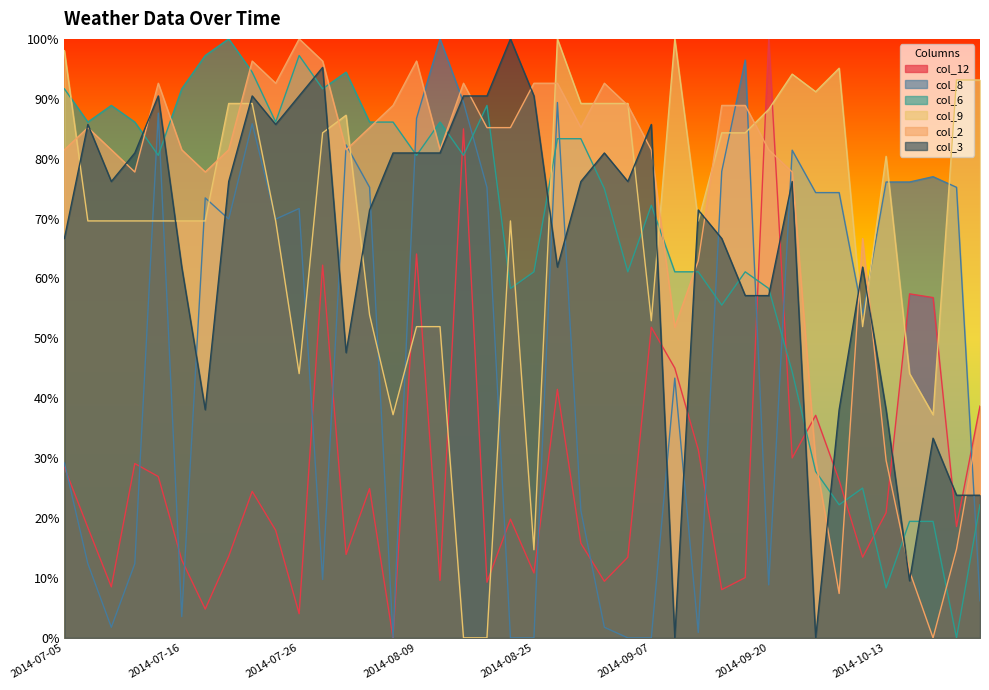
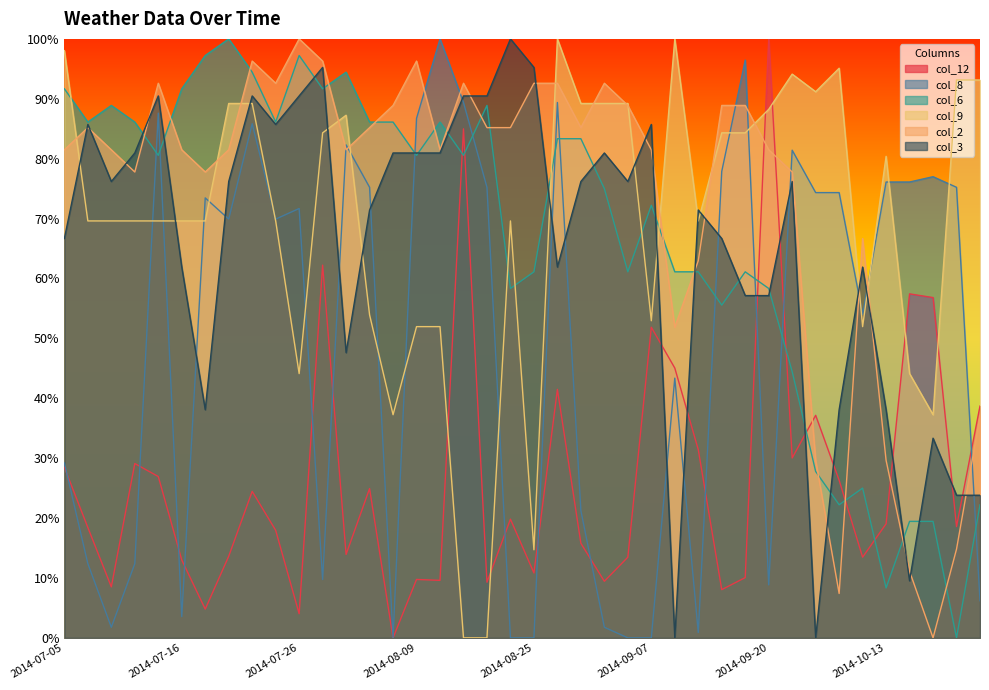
  {
    "col_12": {
      "2014-07-05": "28%",
      "2014-07-16": "13%",
      "2014-07-26": "4%",
-     "2014-08-09": "64%",
+     "2014-08-09": "10%",
      "2014-08-25": "11%",
      "2014-09-07": "52%",
      "2014-09-20": "100%",
-     "2014-10-13": "21%"
+     "2014-10-13": "19%"
    },
    "col_3": {
      "2014-07-05": "67%",
      "2014-07-16": "62%",
      "2014-07-26": "90%",
-     "2014-08-25": "90%",
+     "2014-08-25": "95%",
      "2014-09-07": "86%",
      "2014-09-20": "57%",
      "2014-10-13": "38%"
    }
  }
